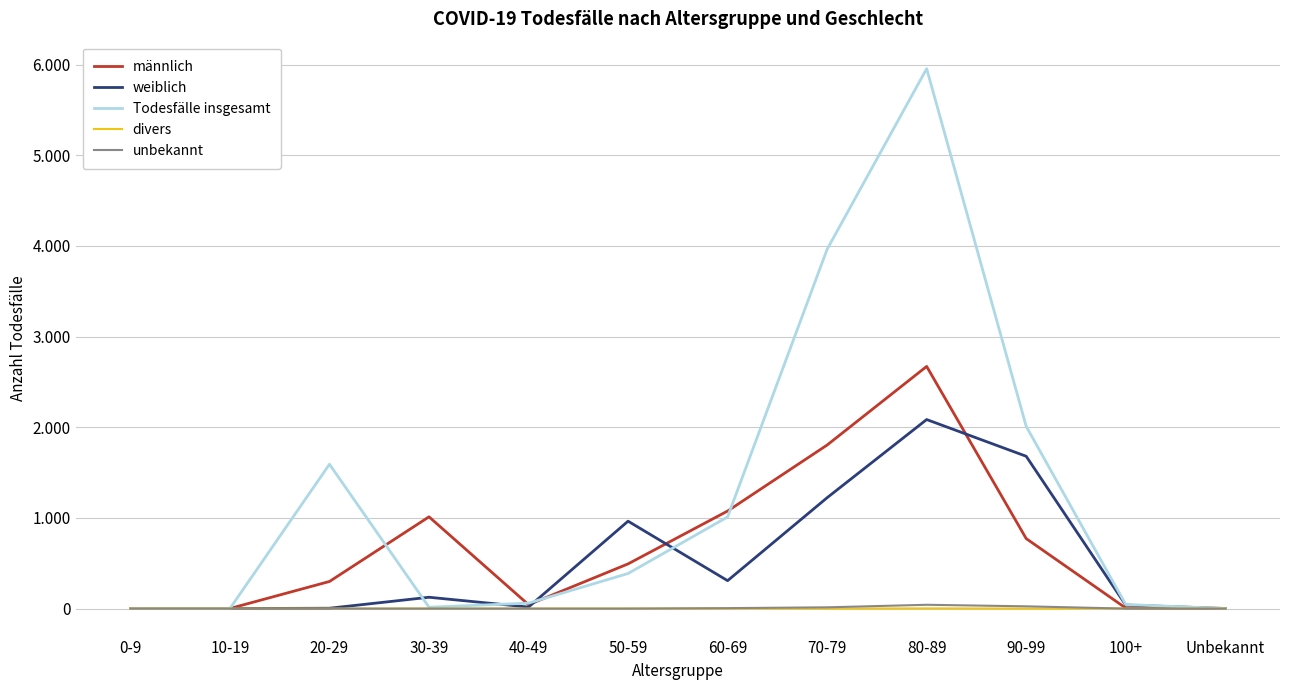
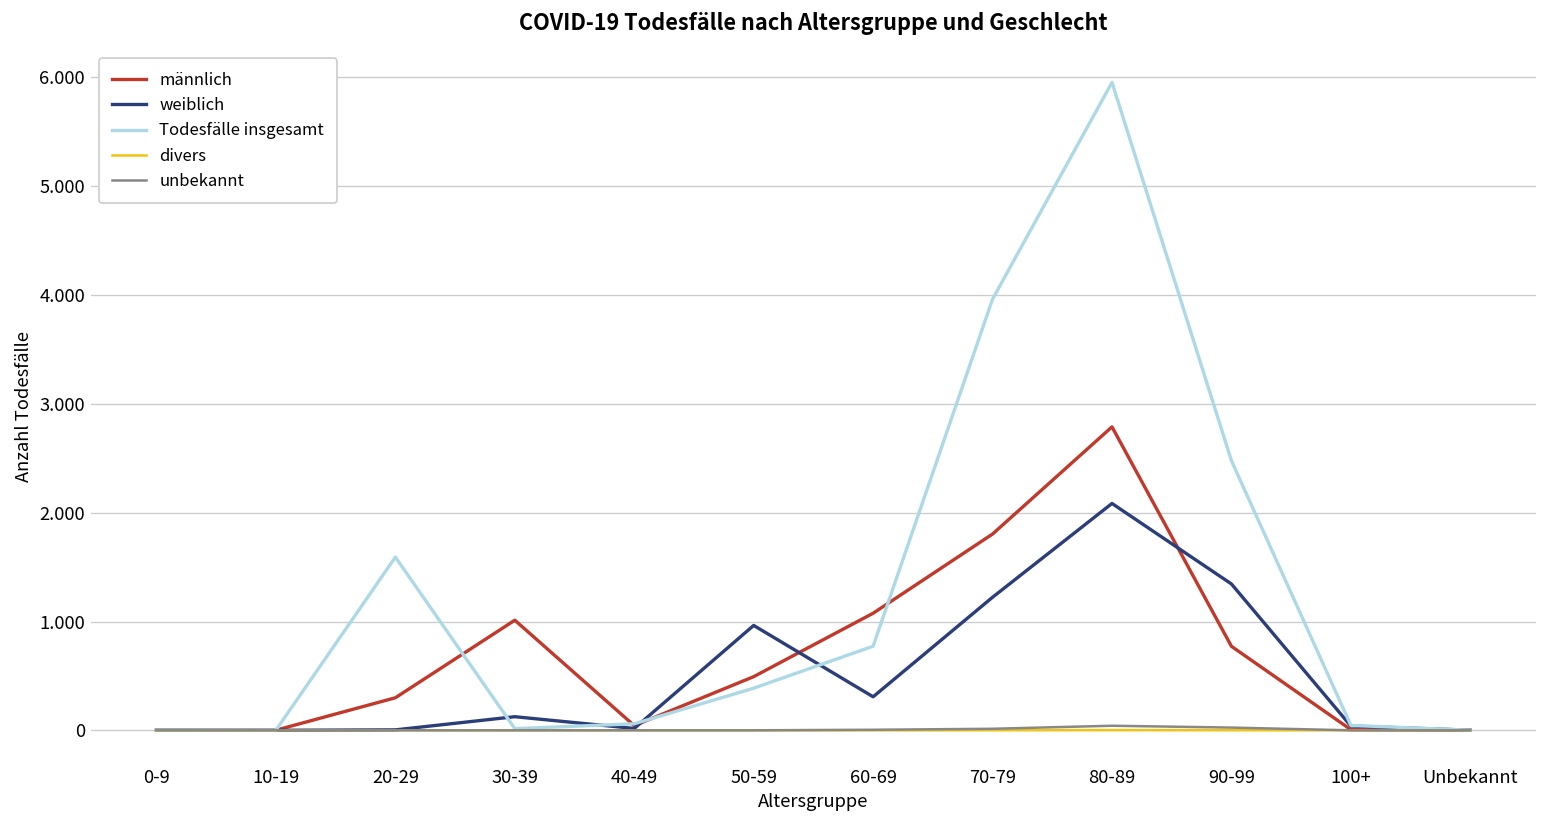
  {
    "männlich": {
      "20-29": 0.3,
      "30-39": 1.0,
      "50-59": 0.5,
      "60-69": 1.1,
      "70-79": 1.8,
-     "80-89": 2.7,
+     "80-89": 2.8,
      "90-99": 0.8
    },
    "weiblich": {
      "30-39": 0.1,
      "50-59": 1.0,
      "60-69": 0.3,
      "70-79": 1.2,
      "80-89": 2.1,
-     "90-99": 1.7
+     "90-99": 1.3
    },
    "Todesfälle insgesamt": {
      "20-29": 1.6,
      "50-59": 0.4,
-     "60-69": 1.0,
+     "60-69": 0.8,
      "70-79": 4.0,
      "80-89": 6.0,
-     "90-99": 2.0
+     "90-99": 2.5
    },
    "divers": {
      "80-89": 0.0
    },
    "unbekannt": {
      "80-89": 0.0
    }
  }
